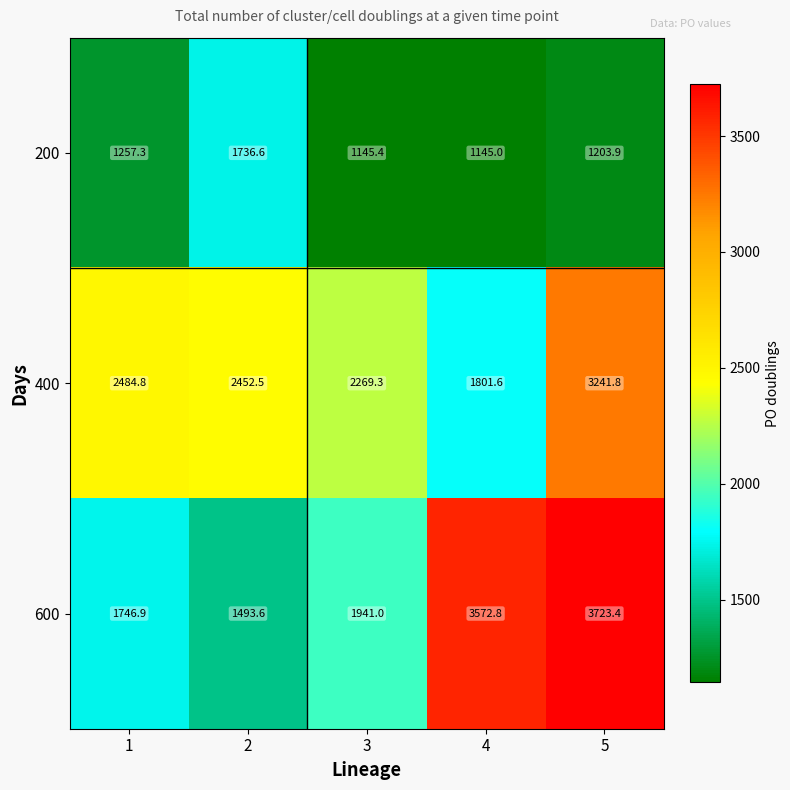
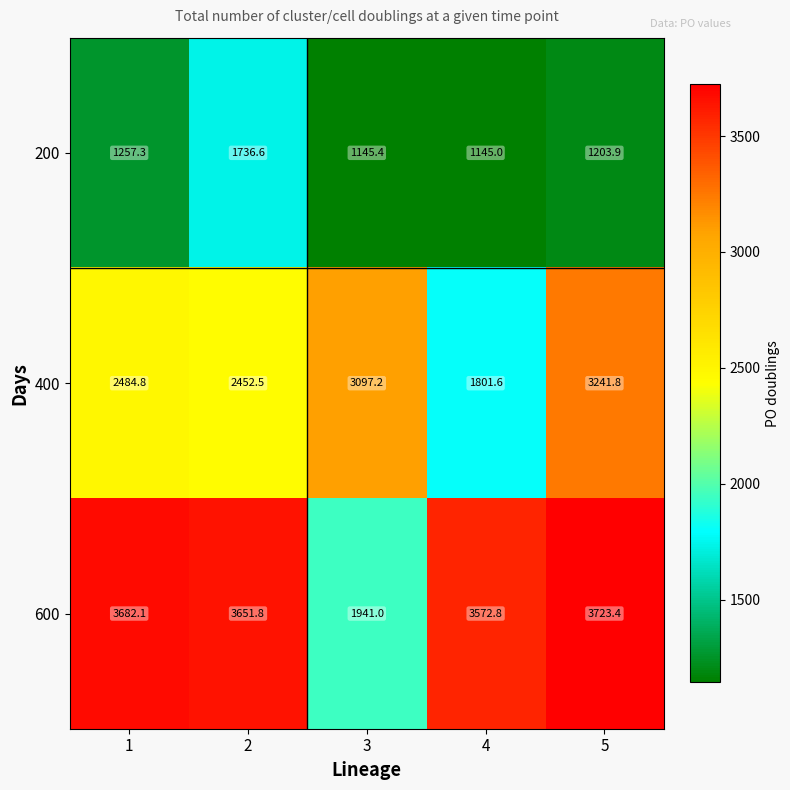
  {
    "400": {
-     "3": 2269.3
+     "3": 3097.2
    },
    "600": {
-     "1": 1746.9,
-     "2": 1493.6
+     "1": 3682.1,
+     "2": 3651.8
    }
  }
